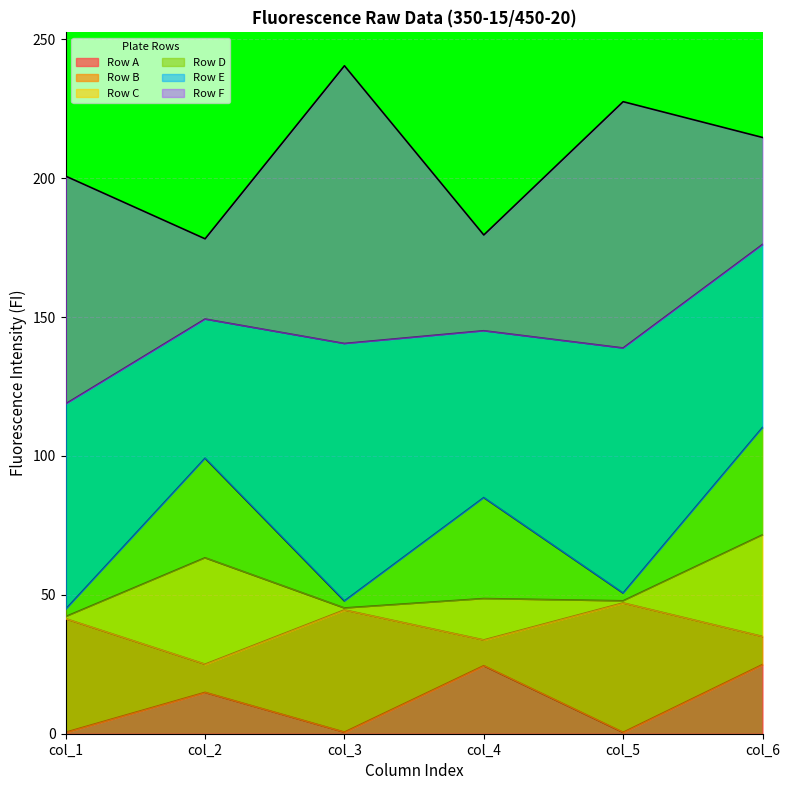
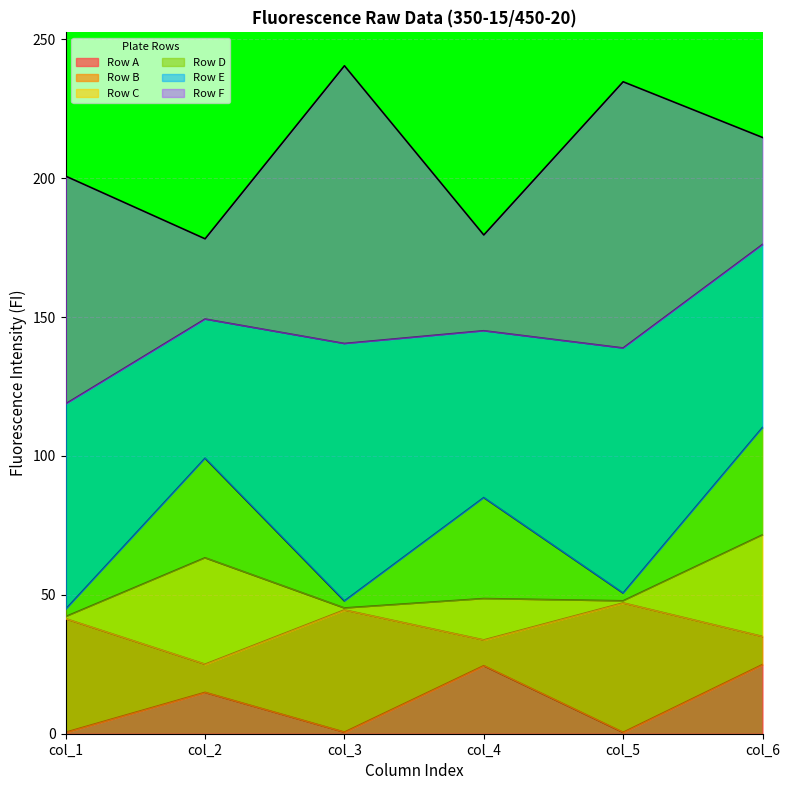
  {
    "Row A": {
      "col_1": 1,
      "col_2": 15,
      "col_3": 1,
      "col_4": 24,
      "col_5": 0,
      "col_6": 25
    },
    "Row B": {
      "col_2": 10,
      "col_4": 9,
      "col_6": 10
    },
    "Row C": {
      "col_2": 38,
      "col_4": 15,
      "col_6": 37
    },
    "Row D": {
      "col_1": 3,
      "col_2": 36,
      "col_3": 3,
      "col_4": 36,
      "col_5": 3,
      "col_6": 39
    },
    "Row E": {
      "col_1": 74,
      "col_2": 50,
      "col_3": 93,
      "col_4": 60,
      "col_5": 88,
      "col_6": 66
    },
    "Row F": {
      "col_1": 82,
      "col_2": 29,
      "col_3": 100,
      "col_4": 34,
-     "col_5": 89,
+     "col_5": 96,
      "col_6": 39
    }
  }
